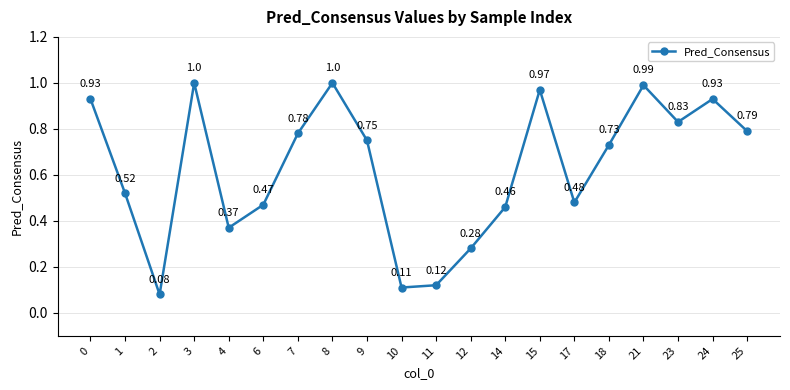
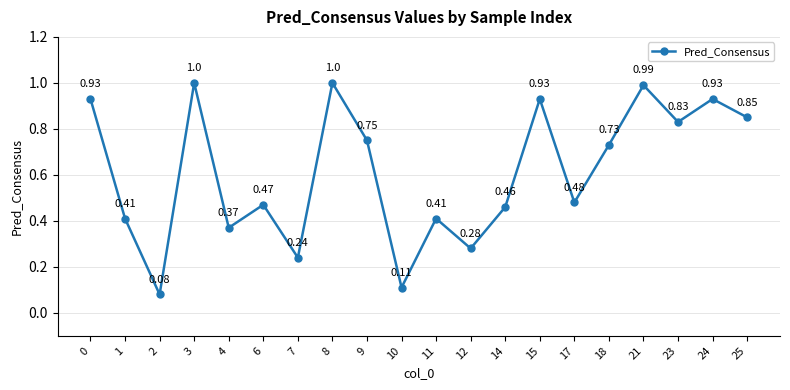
  {
    "0": 0.93,
-   "1": 0.52,
+   "1": 0.41,
    "2": 0.08,
    "3": 1.0,
    "4": 0.37,
    "6": 0.47,
-   "7": 0.78,
+   "7": 0.24,
    "8": 1.0,
    "9": 0.75,
    "10": 0.11,
-   "11": 0.12,
+   "11": 0.41,
    "12": 0.28,
    "14": 0.46,
-   "15": 0.97,
+   "15": 0.93,
    "17": 0.48,
    "18": 0.73,
    "21": 0.99,
    "23": 0.83,
    "24": 0.93,
-   "25": 0.79
+   "25": 0.85
  }
